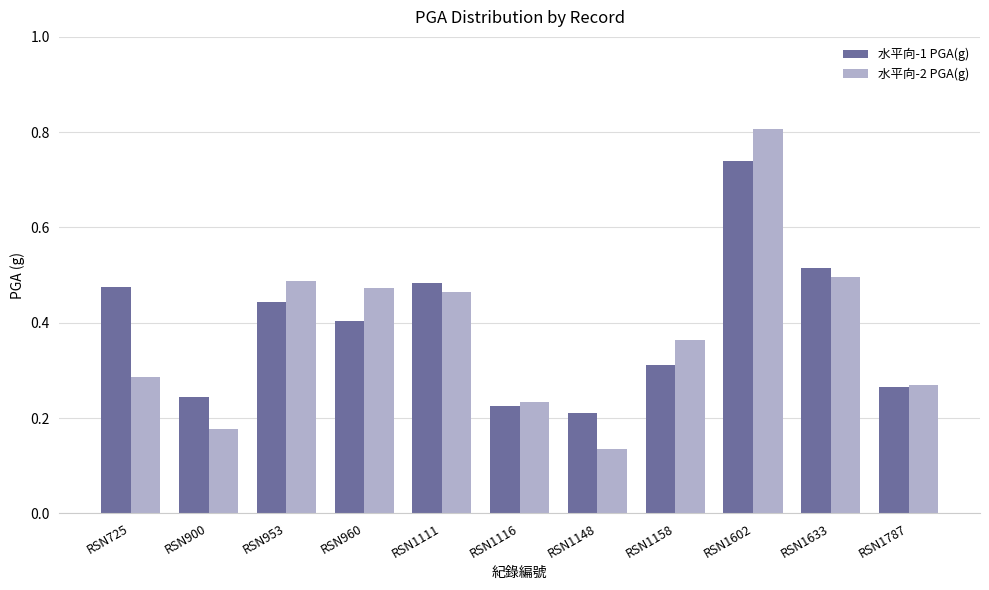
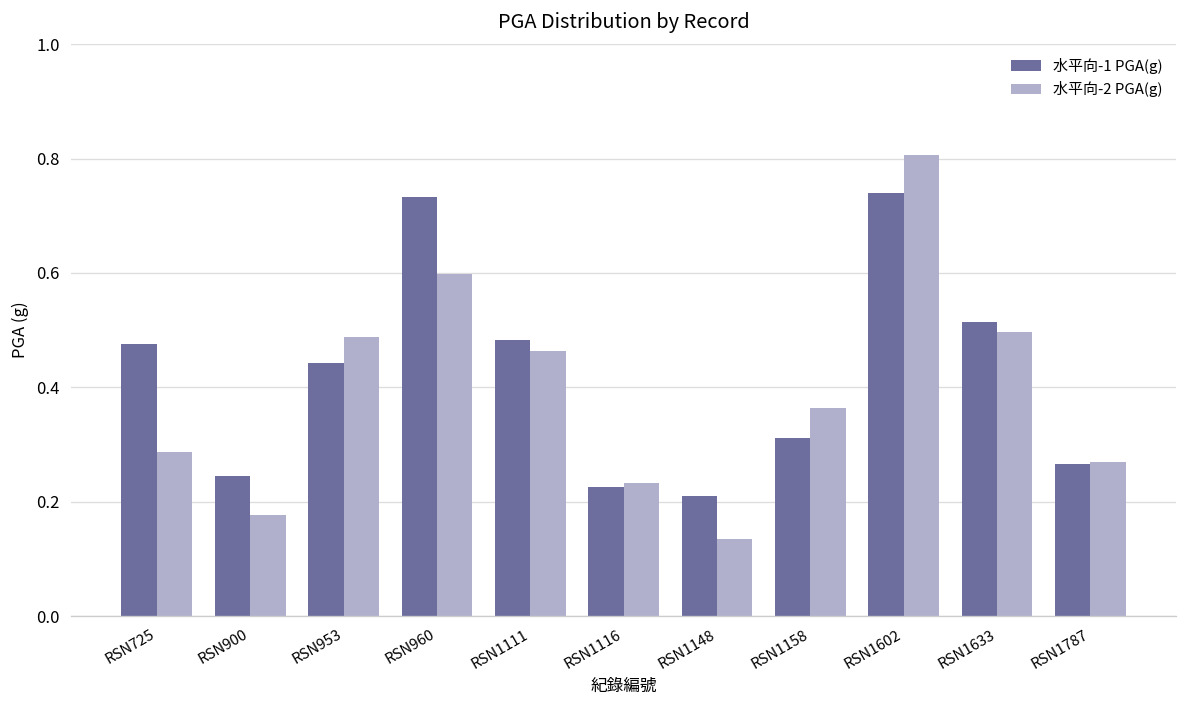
  {
    "水平向-1 PGA(g)": {
      "RSN725": 0.48,
      "RSN900": 0.25,
      "RSN953": 0.44,
-     "RSN960": 0.40,
+     "RSN960": 0.73,
      "RSN1111": 0.48,
      "RSN1116": 0.23,
      "RSN1148": 0.21,
      "RSN1158": 0.31,
      "RSN1602": 0.74,
      "RSN1633": 0.52,
      "RSN1787": 0.27
    },
    "水平向-2 PGA(g)": {
      "RSN725": 0.29,
      "RSN900": 0.18,
      "RSN953": 0.49,
-     "RSN960": 0.47,
+     "RSN960": 0.60,
      "RSN1111": 0.46,
      "RSN1116": 0.23,
      "RSN1148": 0.13,
      "RSN1158": 0.36,
      "RSN1602": 0.81,
      "RSN1633": 0.50,
      "RSN1787": 0.27
    }
  }
